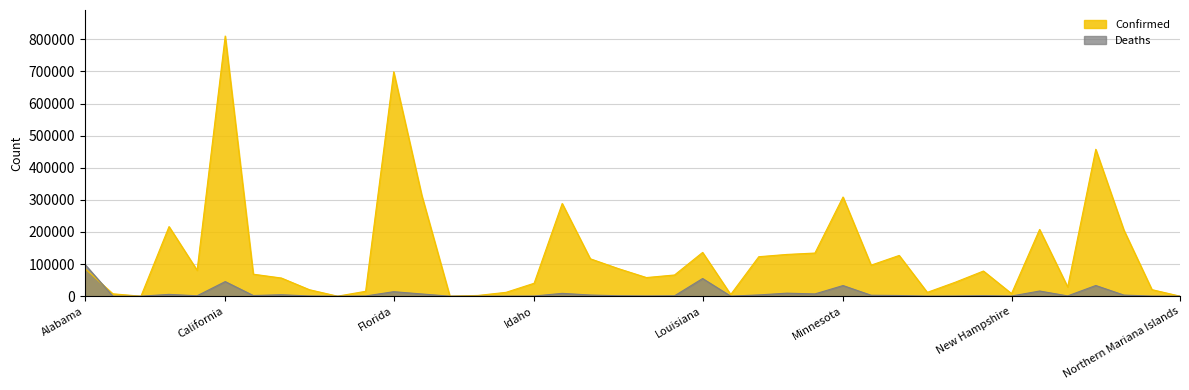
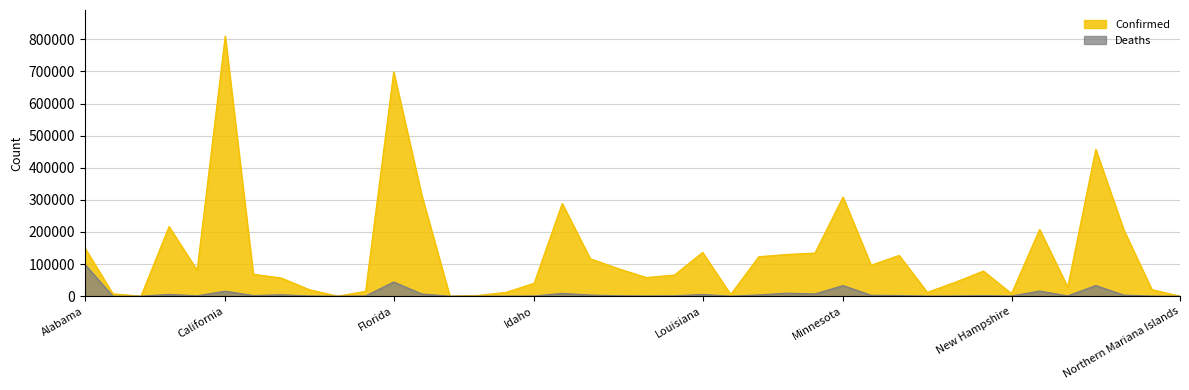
  {
    "Confirmed": {
-     "Alabama": 90000,
+     "Alabama": 150000,
      "California": 810000,
      "Florida": 700000,
      "Idaho": 40000,
      "Louisiana": 140000,
      "Minnesota": 310000
    },
    "Deaths": {
      "Alabama": 100000,
-     "California": 50000,
-     "Florida": 10000,
+     "California": 20000,
+     "Florida": 40000,
      "Idaho": 0,
-     "Louisiana": 60000,
+     "Louisiana": 10000,
      "Minnesota": 30000
    }
  }
